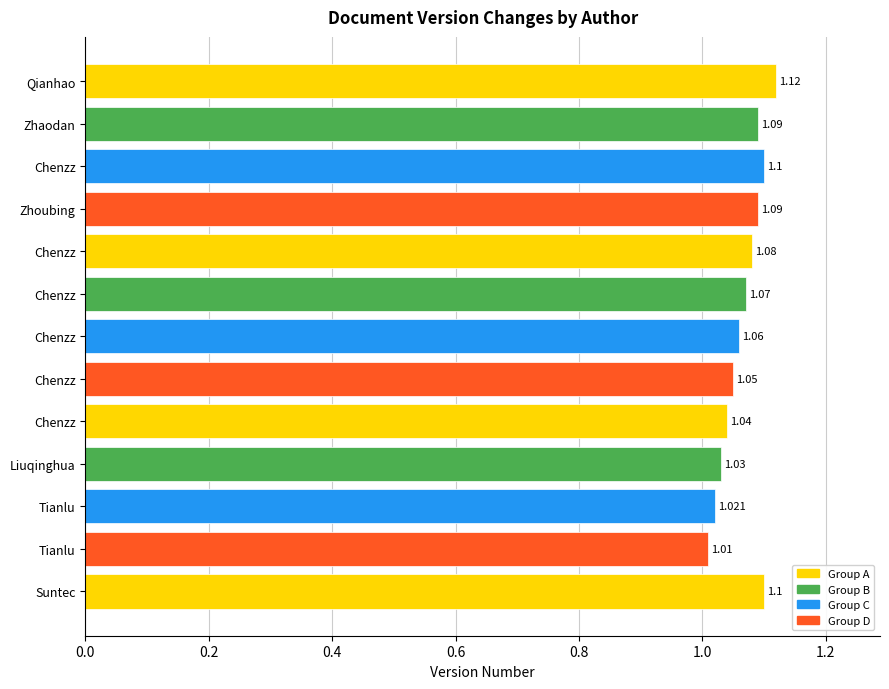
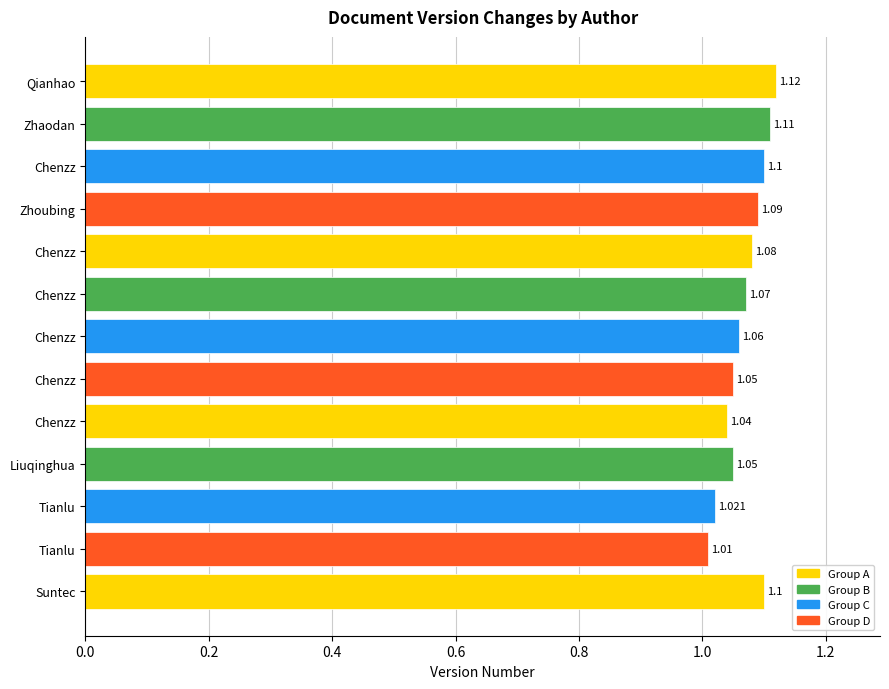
  {
    "Qianhao": 1.12,
-   "Zhaodan": 1.09,
+   "Zhaodan": 1.11,
    "Zhoubing": 1.09,
-   "Liuqinghua": 1.03,
+   "Liuqinghua": 1.05,
    "Suntec": 1.1
  }
